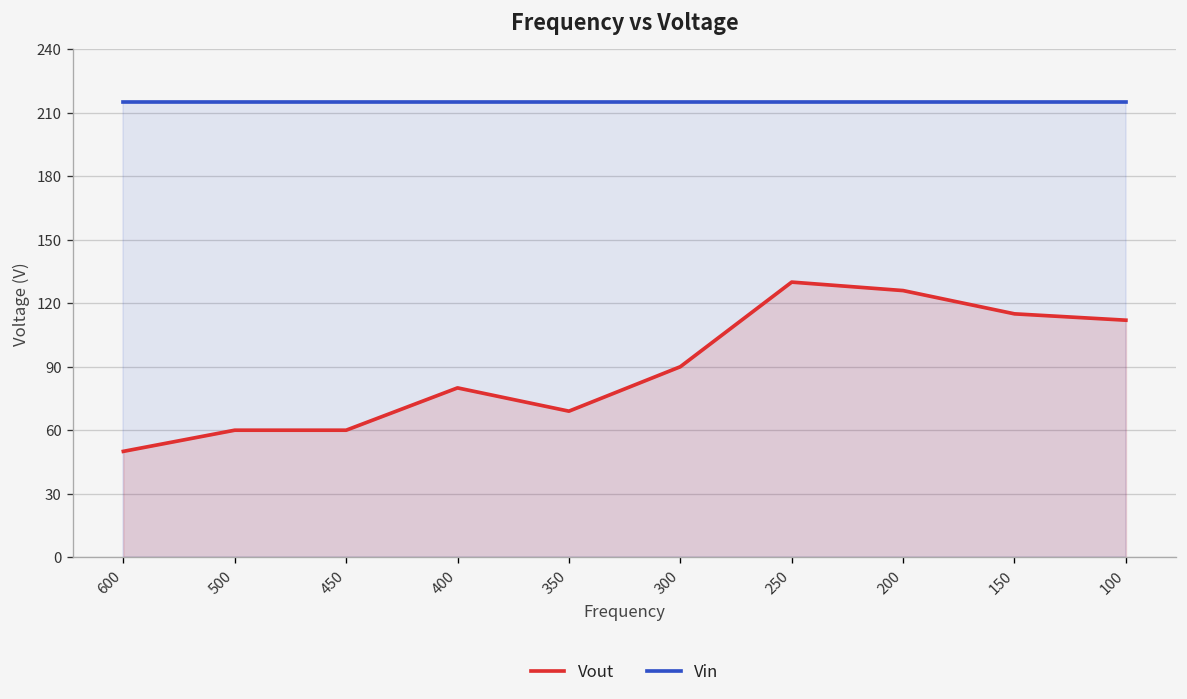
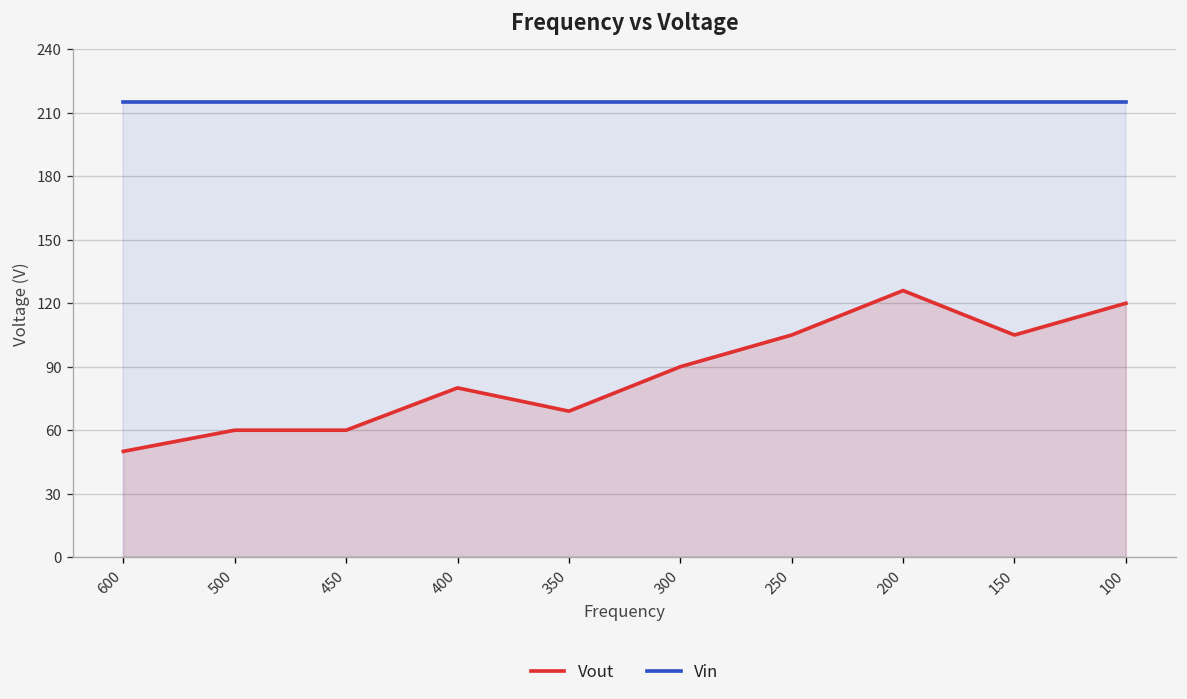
  {
    "Vout": {
      "600": 50,
      "500": 60,
      "450": 60,
      "400": 80,
      "350": 69,
      "300": 90,
-     "250": 130,
+     "250": 105,
      "200": 126,
-     "150": 115,
-     "100": 112
+     "150": 105,
+     "100": 120
    },
    "Vin": {
      "600": 215,
      "500": 215,
      "450": 215,
      "400": 215,
      "350": 215,
      "300": 215,
      "250": 215,
      "200": 215,
      "150": 215,
      "100": 215
    }
  }
